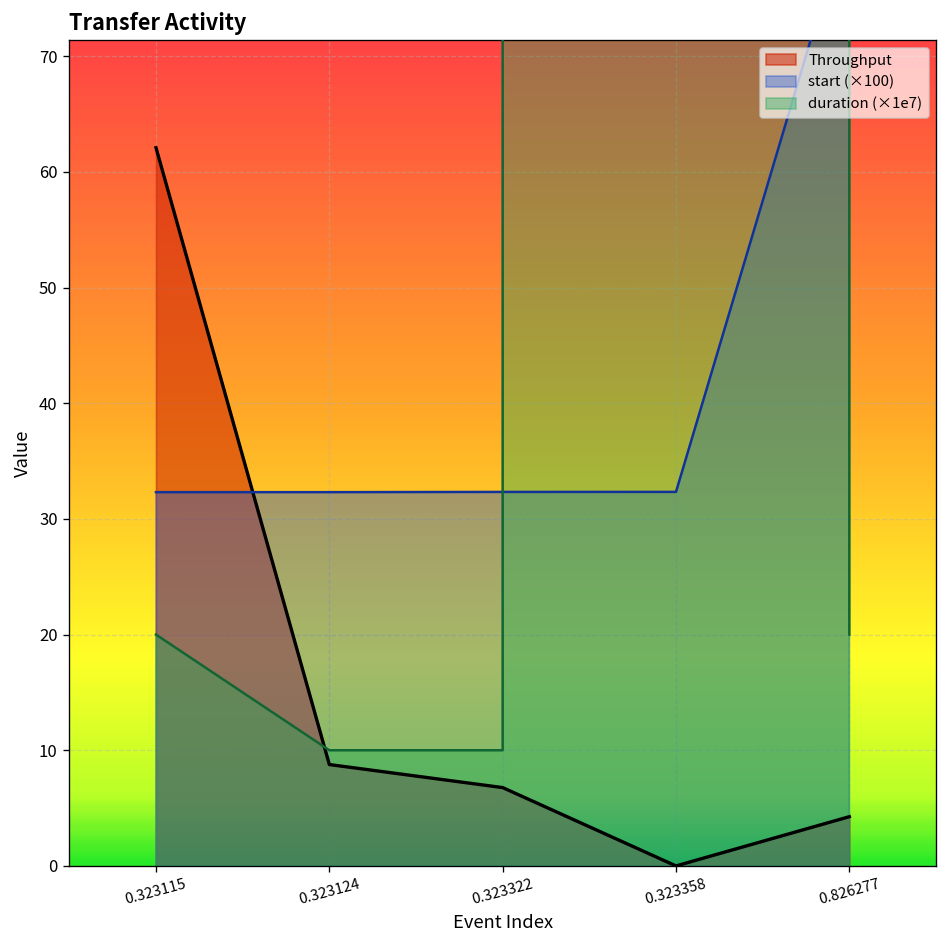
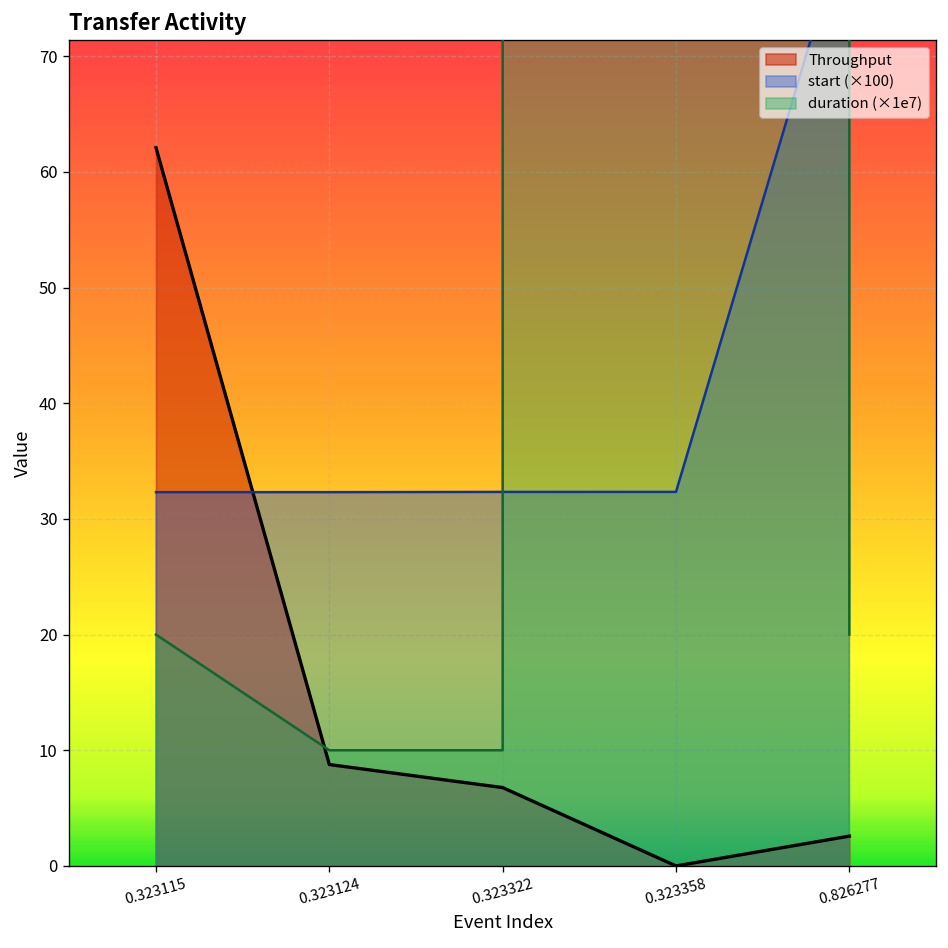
  {
    "Throughput": {
      "0.323115": 62,
      "0.323124": 9,
      "0.323322": 7,
      "0.323358": 0,
-     "0.826277": 4
+     "0.826277": 3
    },
    "start (×100)": {
      "0.323115": 32,
      "0.323124": 32,
      "0.323322": 32,
      "0.323358": 32
    },
    "duration (×1e7)": {
      "0.323115": 20,
      "0.323124": 10,
      "0.323322": 10,
      "0.826277": 20
    }
  }
